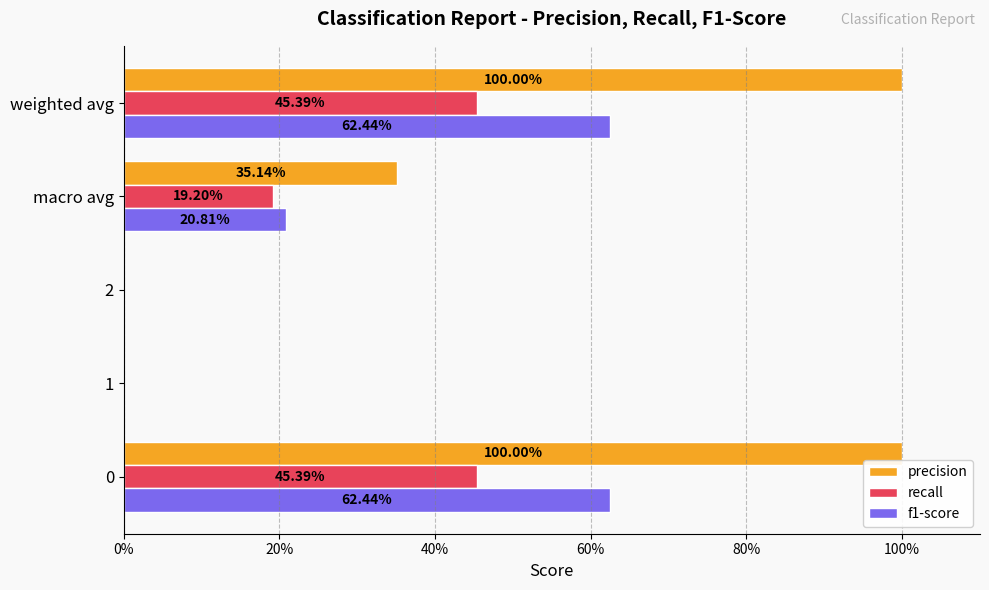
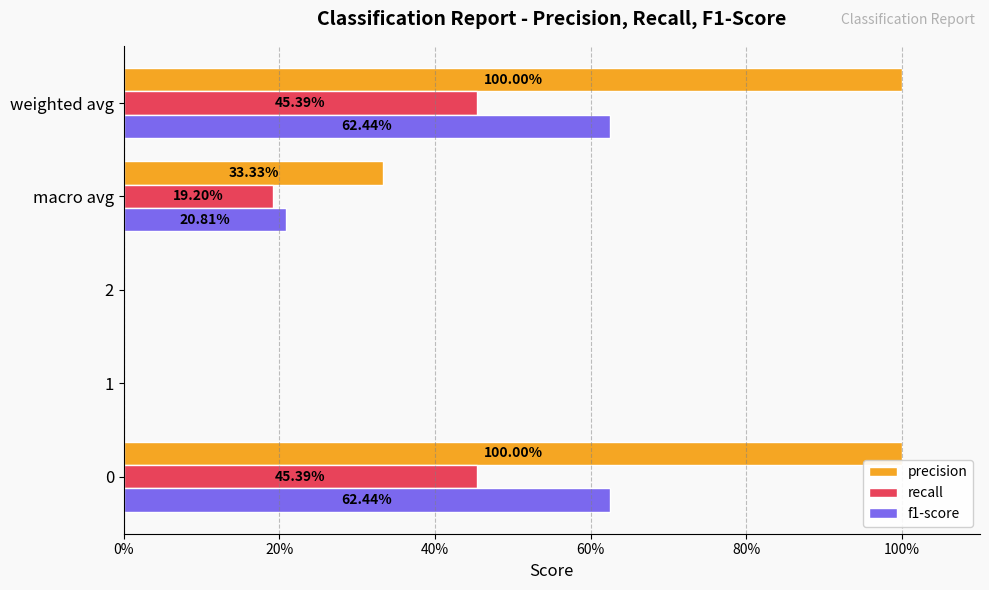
  {
    "precision": {
      "weighted avg": "100.00%",
-     "macro avg": "35.14%",
+     "macro avg": "33.33%",
      "0": "100.00%"
    },
    "recall": {
      "weighted avg": "45.39%",
      "macro avg": "19.20%",
      "0": "45.39%"
    },
    "f1-score": {
      "weighted avg": "62.44%",
      "macro avg": "20.81%",
      "0": "62.44%"
    }
  }
